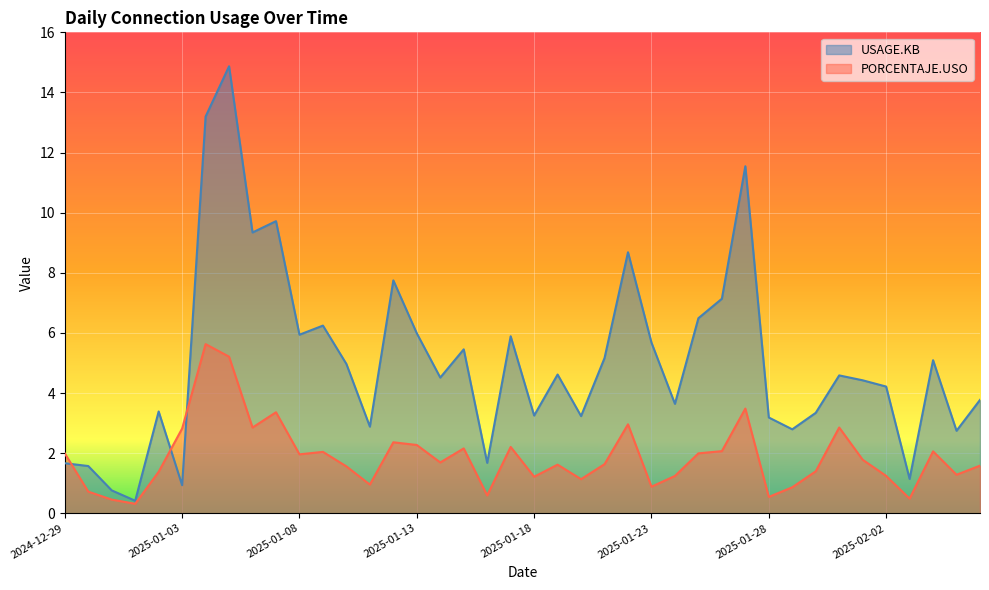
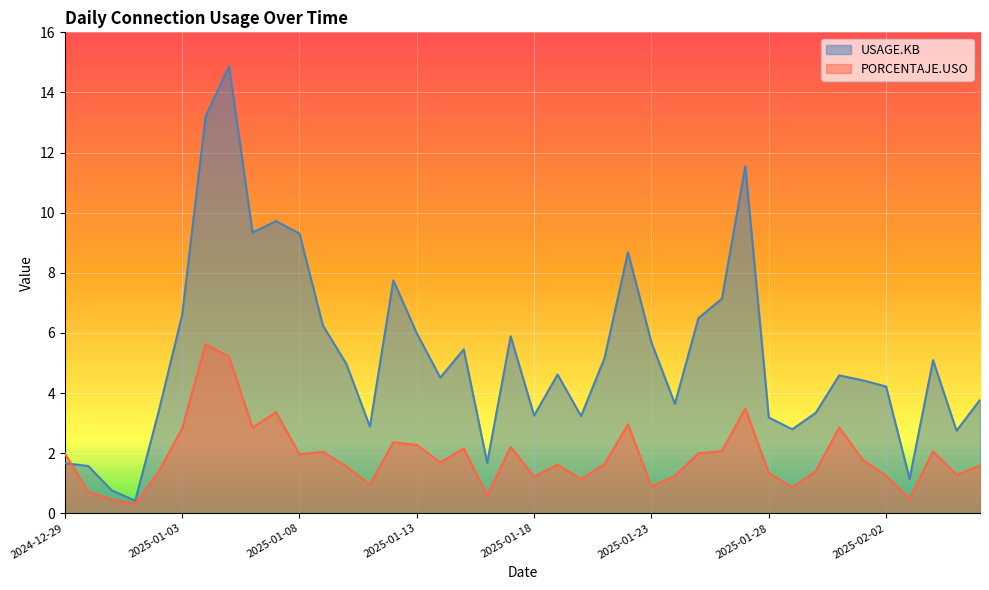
  {
    "USAGE.KB": {
      "2024-12-29": 1.7,
-     "2025-01-03": 0.9,
-     "2025-01-08": 5.9,
+     "2025-01-03": 6.6,
+     "2025-01-08": 9.3,
      "2025-01-13": 6.0,
      "2025-01-18": 3.3,
      "2025-01-23": 5.7,
      "2025-01-28": 3.2,
      "2025-02-02": 4.2
    },
    "PORCENTAJE.USO": {
      "2024-12-29": 2.0,
      "2025-01-03": 2.8,
      "2025-01-08": 2.0,
      "2025-01-13": 2.3,
      "2025-01-18": 1.2,
      "2025-01-23": 0.9,
-     "2025-01-28": 0.5,
+     "2025-01-28": 1.3,
      "2025-02-02": 1.2
    }
  }
